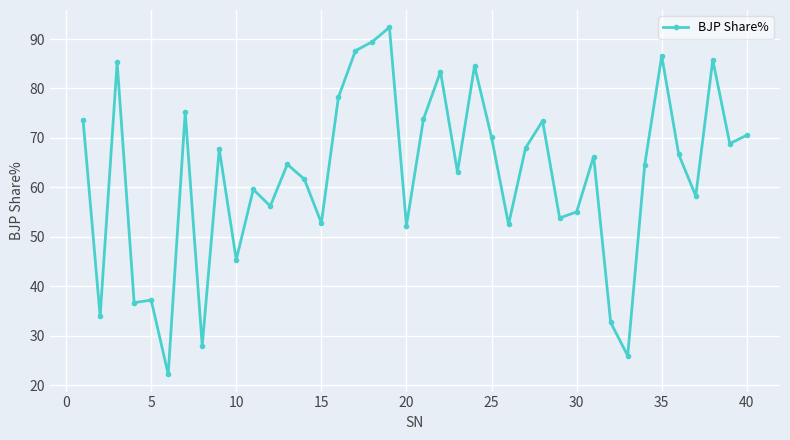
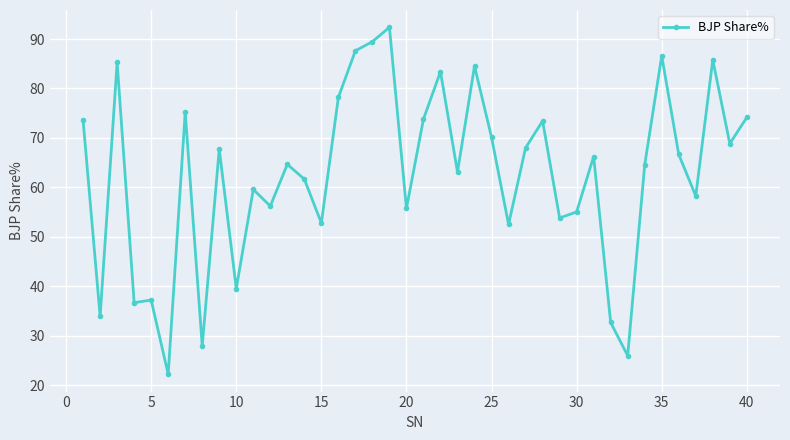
  {
    "5": 37,
-   "10": 45,
+   "10": 40,
    "15": 53,
-   "20": 52,
+   "20": 56,
    "25": 70,
    "30": 55,
    "35": 87,
-   "40": 71
+   "40": 74
  }
